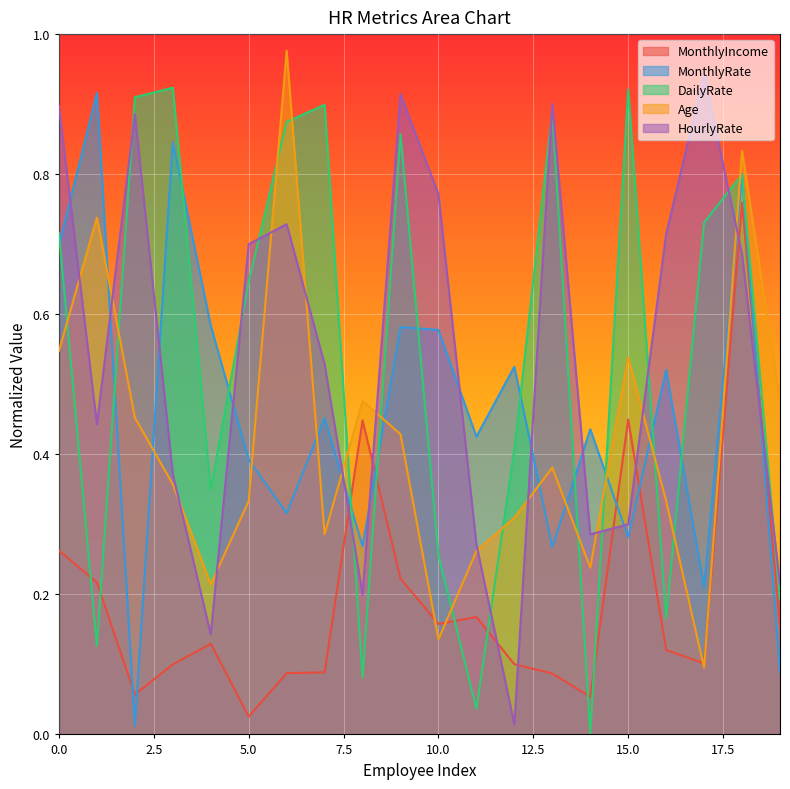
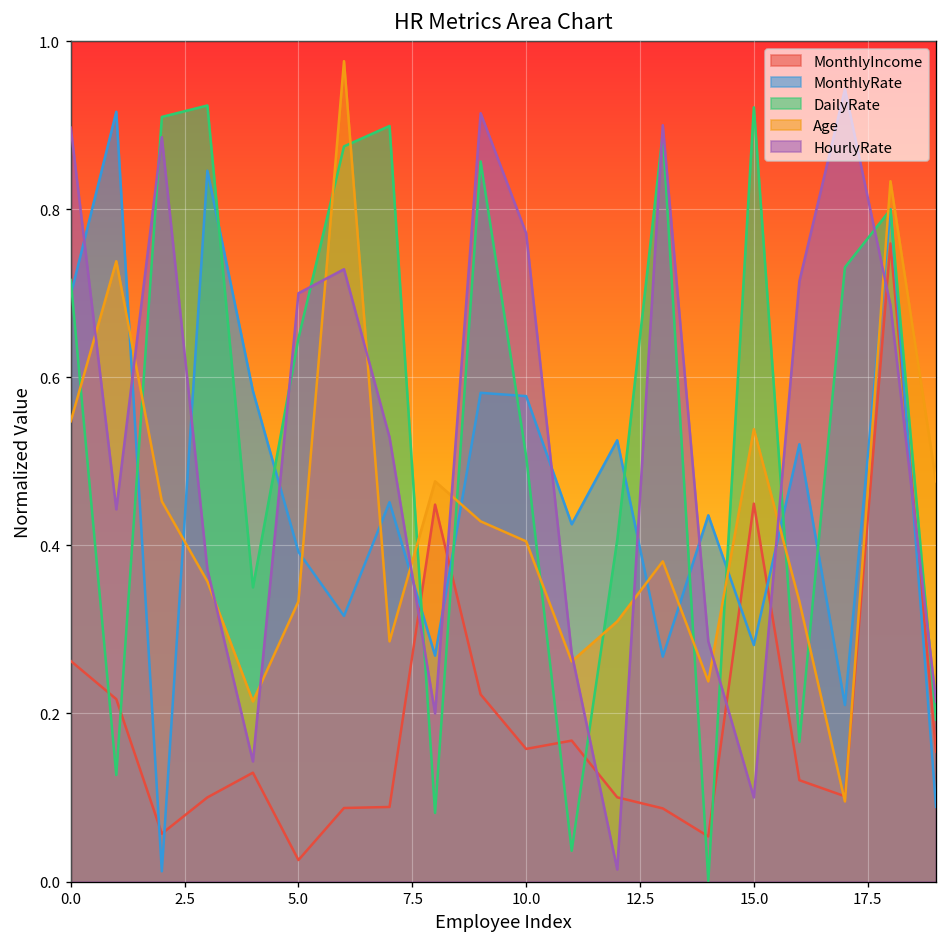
  {
    "MonthlyIncome": {
      "0.0": 0.26,
      "5.0": 0.03,
      "10.0": 0.16,
      "15.0": 0.45
    },
    "MonthlyRate": {
      "0.0": 0.70,
      "5.0": 0.39,
      "10.0": 0.58,
      "15.0": 0.28
    },
    "DailyRate": {
      "0.0": 0.72,
      "5.0": 0.65,
-     "10.0": 0.26,
+     "10.0": 0.51,
      "15.0": 0.92
    },
    "Age": {
      "0.0": 0.55,
      "5.0": 0.33,
-     "10.0": 0.14,
+     "10.0": 0.40,
      "15.0": 0.54
    },
    "HourlyRate": {
      "0.0": 0.9,
      "5.0": 0.7,
      "10.0": 0.77,
-     "15.0": 0.3
+     "15.0": 0.1
    }
  }
